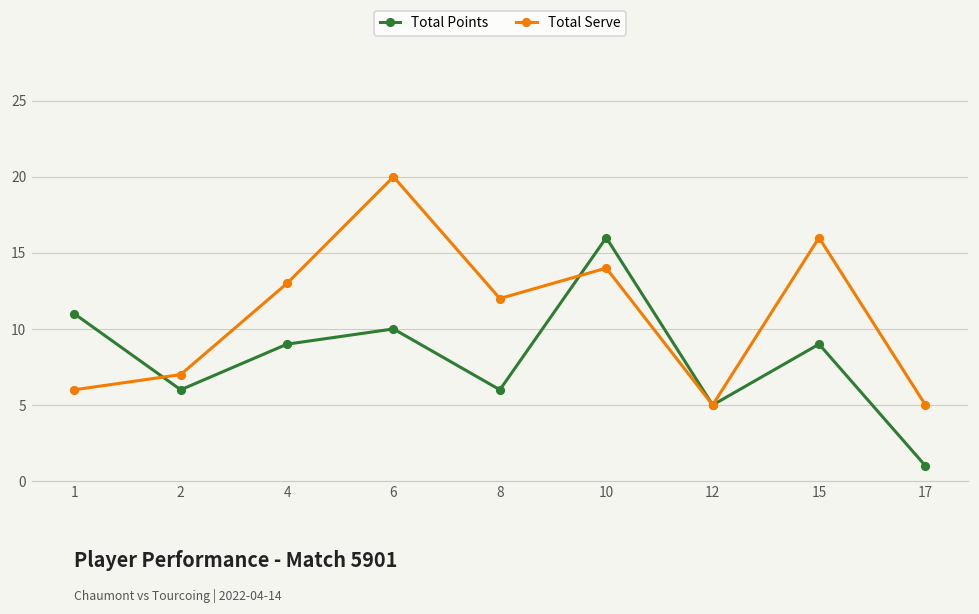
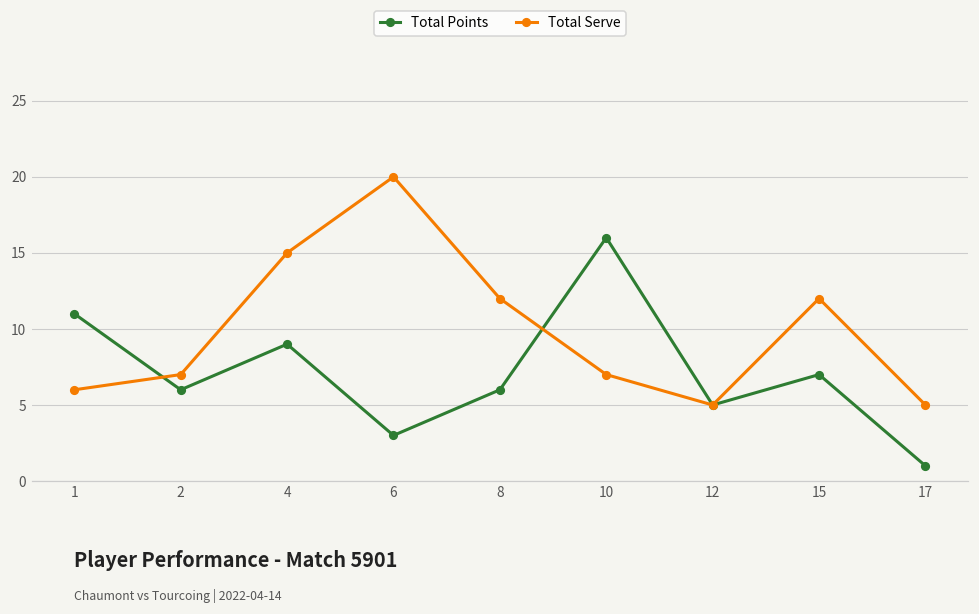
  {
    "Total Points": {
      "1": 11,
      "2": 6,
      "4": 9,
-     "6": 10,
+     "6": 3,
      "8": 6,
      "10": 16,
-     "15": 9,
+     "15": 7,
      "17": 1
    },
    "Total Serve": {
      "1": 6,
      "2": 7,
-     "4": 13,
+     "4": 15,
      "6": 20,
      "8": 12,
-     "10": 14,
-     "15": 16,
+     "10": 7,
+     "15": 12,
      "17": 5
    }
  }
